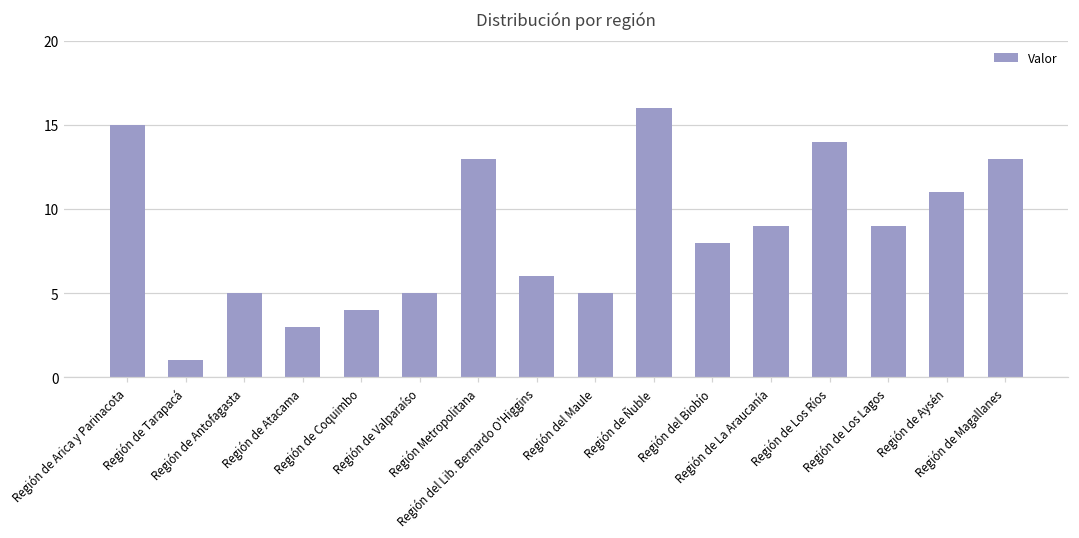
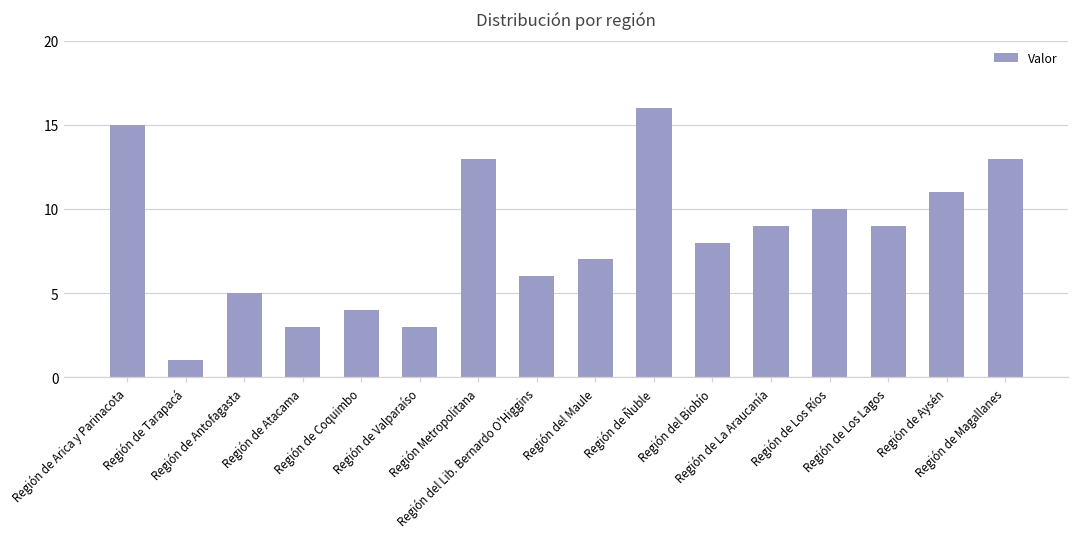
  {
    "Región de Arica y Parinacota": 15,
    "Región de Tarapacá": 1,
    "Región de Antofagasta": 5,
    "Región de Atacama": 3,
    "Región de Coquimbo": 4,
-   "Región de Valparaíso": 5,
+   "Región de Valparaíso": 3,
    "Región Metropolitana": 13,
    "Región del Lib. Bernardo O'Higgins": 6,
-   "Región del Maule": 5,
+   "Región del Maule": 7,
    "Región de Ñuble": 16,
    "Región del Biobío": 8,
    "Región de La Araucanía": 9,
-   "Región de Los Ríos": 14,
+   "Región de Los Ríos": 10,
    "Región de Los Lagos": 9,
    "Región de Aysén": 11,
    "Región de Magallanes": 13
  }
